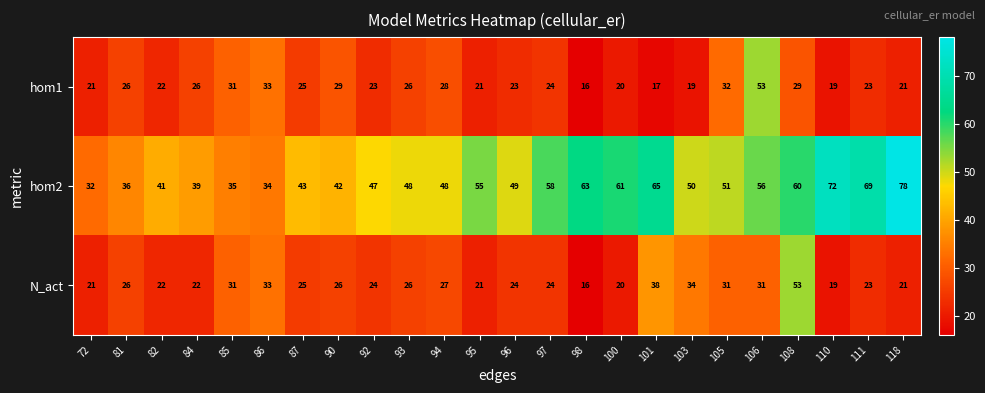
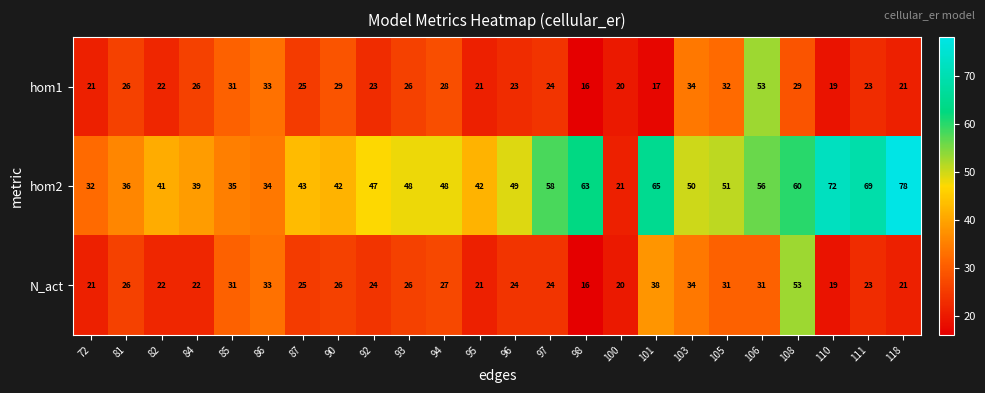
  {
    "hom1": {
      "72": 21,
      "81": 26,
      "82": 22,
      "84": 26,
      "85": 31,
      "86": 33,
      "87": 25,
      "90": 29,
      "92": 23,
      "93": 26,
      "94": 28,
      "95": 21,
      "96": 23,
      "97": 24,
      "98": 16,
      "100": 20,
      "101": 17,
-     "103": 19,
+     "103": 34,
      "105": 32,
      "106": 53,
      "108": 29,
      "110": 19,
      "111": 23,
      "118": 21
    },
    "hom2": {
      "72": 32,
      "81": 36,
      "82": 41,
      "84": 39,
      "85": 35,
      "86": 34,
      "87": 43,
      "90": 42,
      "92": 47,
      "93": 48,
      "94": 48,
-     "95": 55,
+     "95": 42,
      "96": 49,
      "97": 58,
      "98": 63,
-     "100": 61,
+     "100": 21,
      "101": 65,
      "103": 50,
      "105": 51,
      "106": 56,
      "108": 60,
      "110": 72,
      "111": 69,
      "118": 78
    },
    "N_act": {
      "72": 21,
      "81": 26,
      "82": 22,
      "84": 22,
      "85": 31,
      "86": 33,
      "87": 25,
      "90": 26,
      "92": 24,
      "93": 26,
      "94": 27,
      "95": 21,
      "96": 24,
      "97": 24,
      "98": 16,
      "100": 20,
      "101": 38,
      "103": 34,
      "105": 31,
      "106": 31,
      "108": 53,
      "110": 19,
      "111": 23,
      "118": 21
    }
  }
